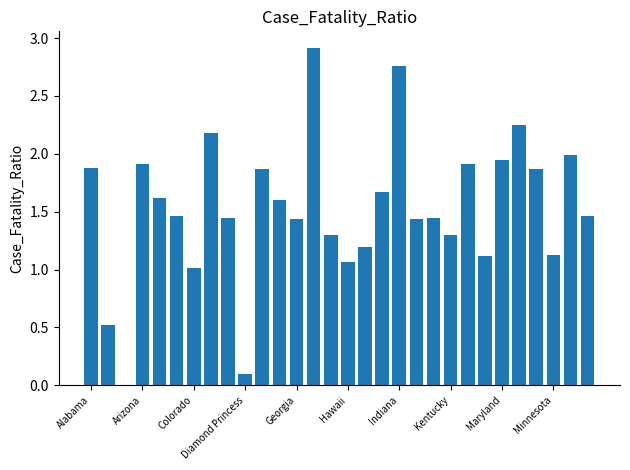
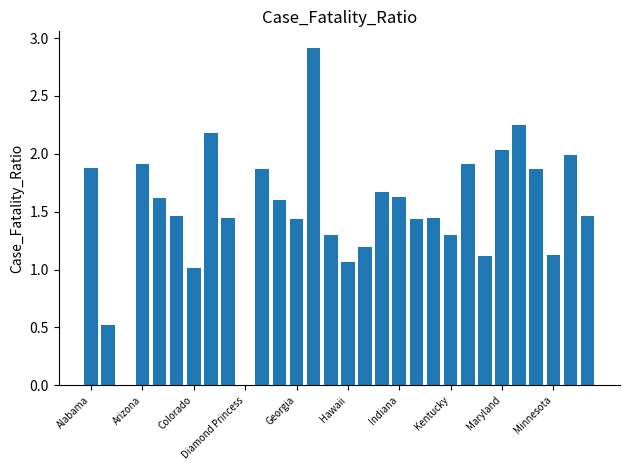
  {
    "Alabama": 1.88,
    "Arizona": 1.91,
    "Colorado": 1.02,
-   "Diamond Princess": 0.1,
+   "Diamond Princess": 0.0,
    "Georgia": 1.43,
    "Hawaii": 1.06,
-   "Indiana": 2.76,
+   "Indiana": 1.63,
    "Kentucky": 1.30,
-   "Maryland": 1.95,
+   "Maryland": 2.04,
    "Minnesota": 1.13
  }
